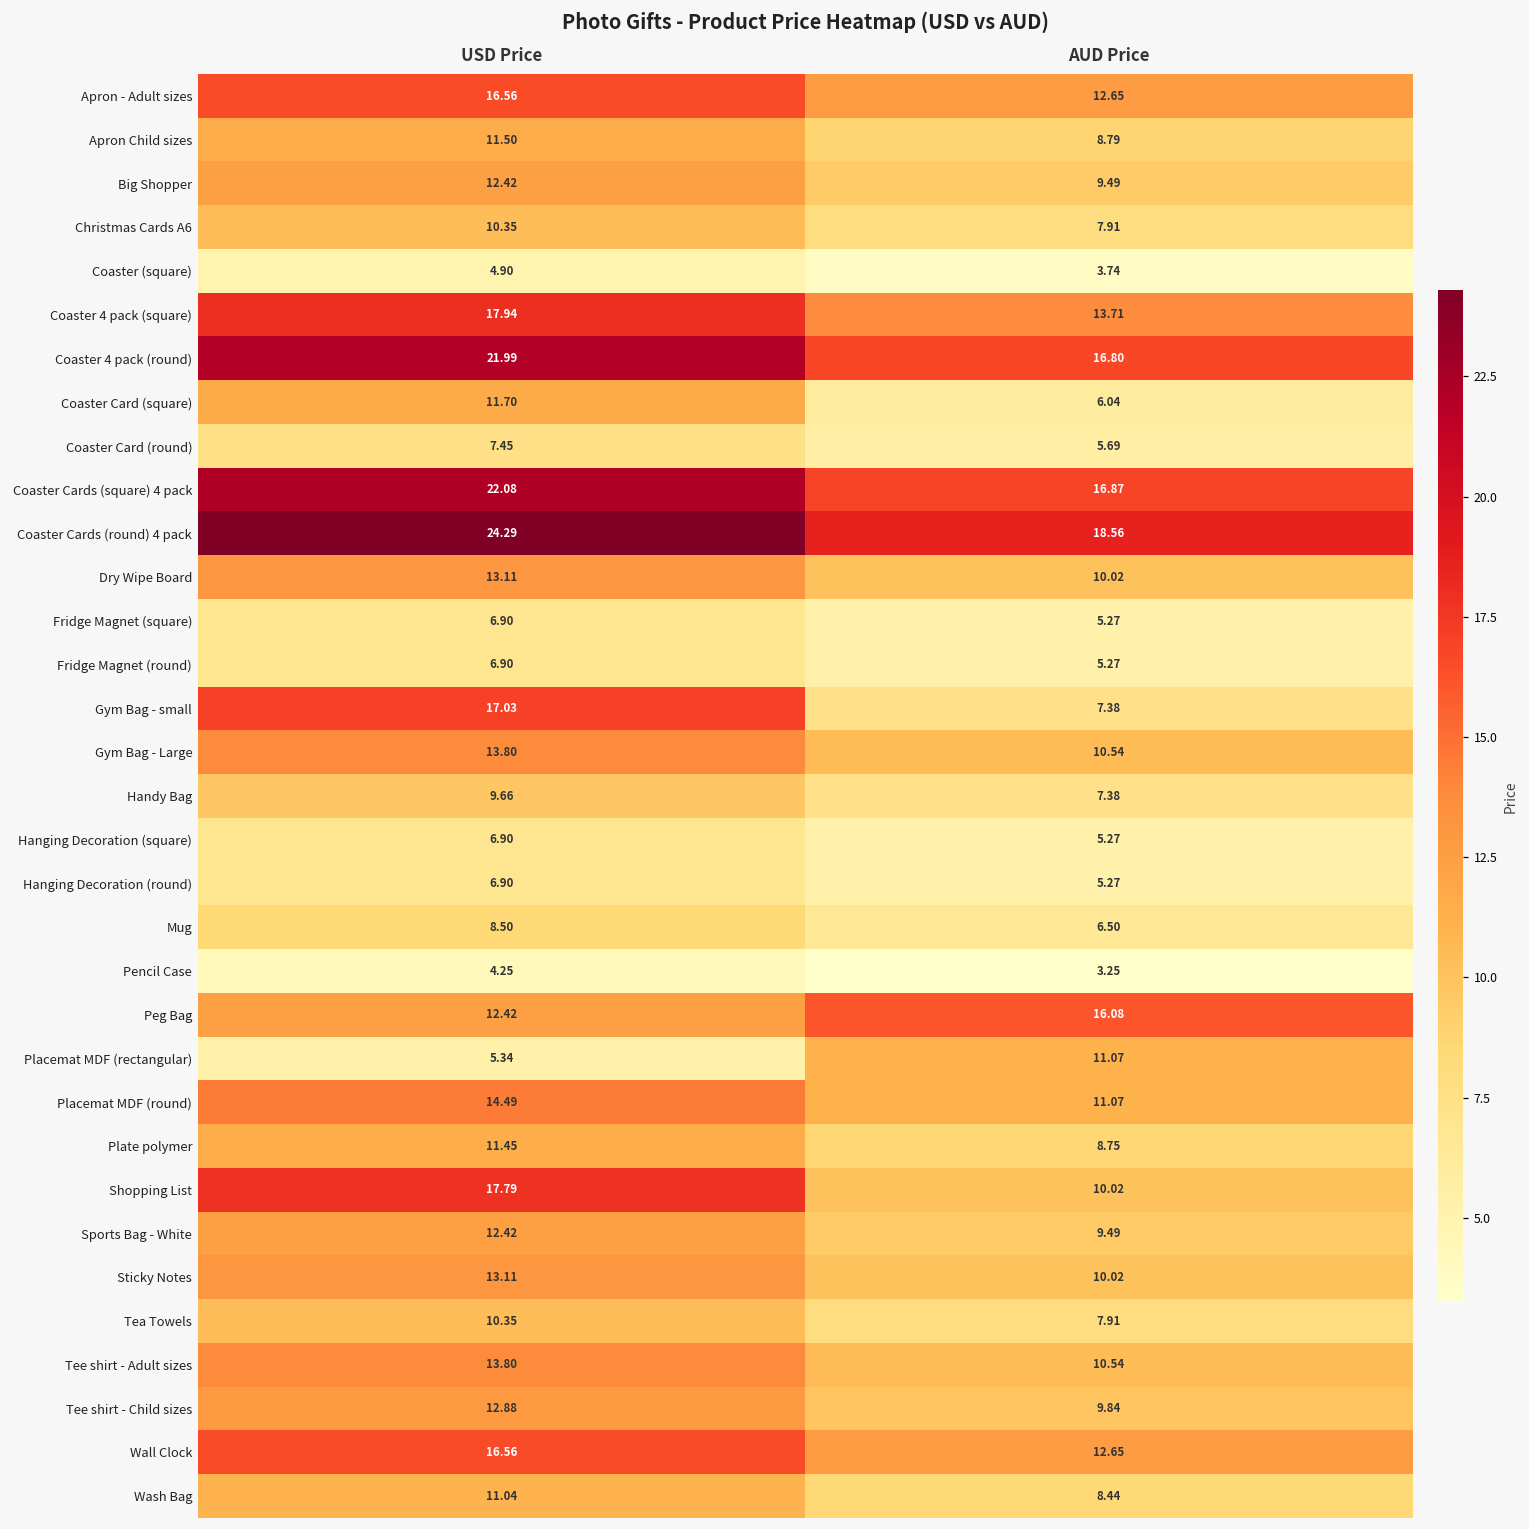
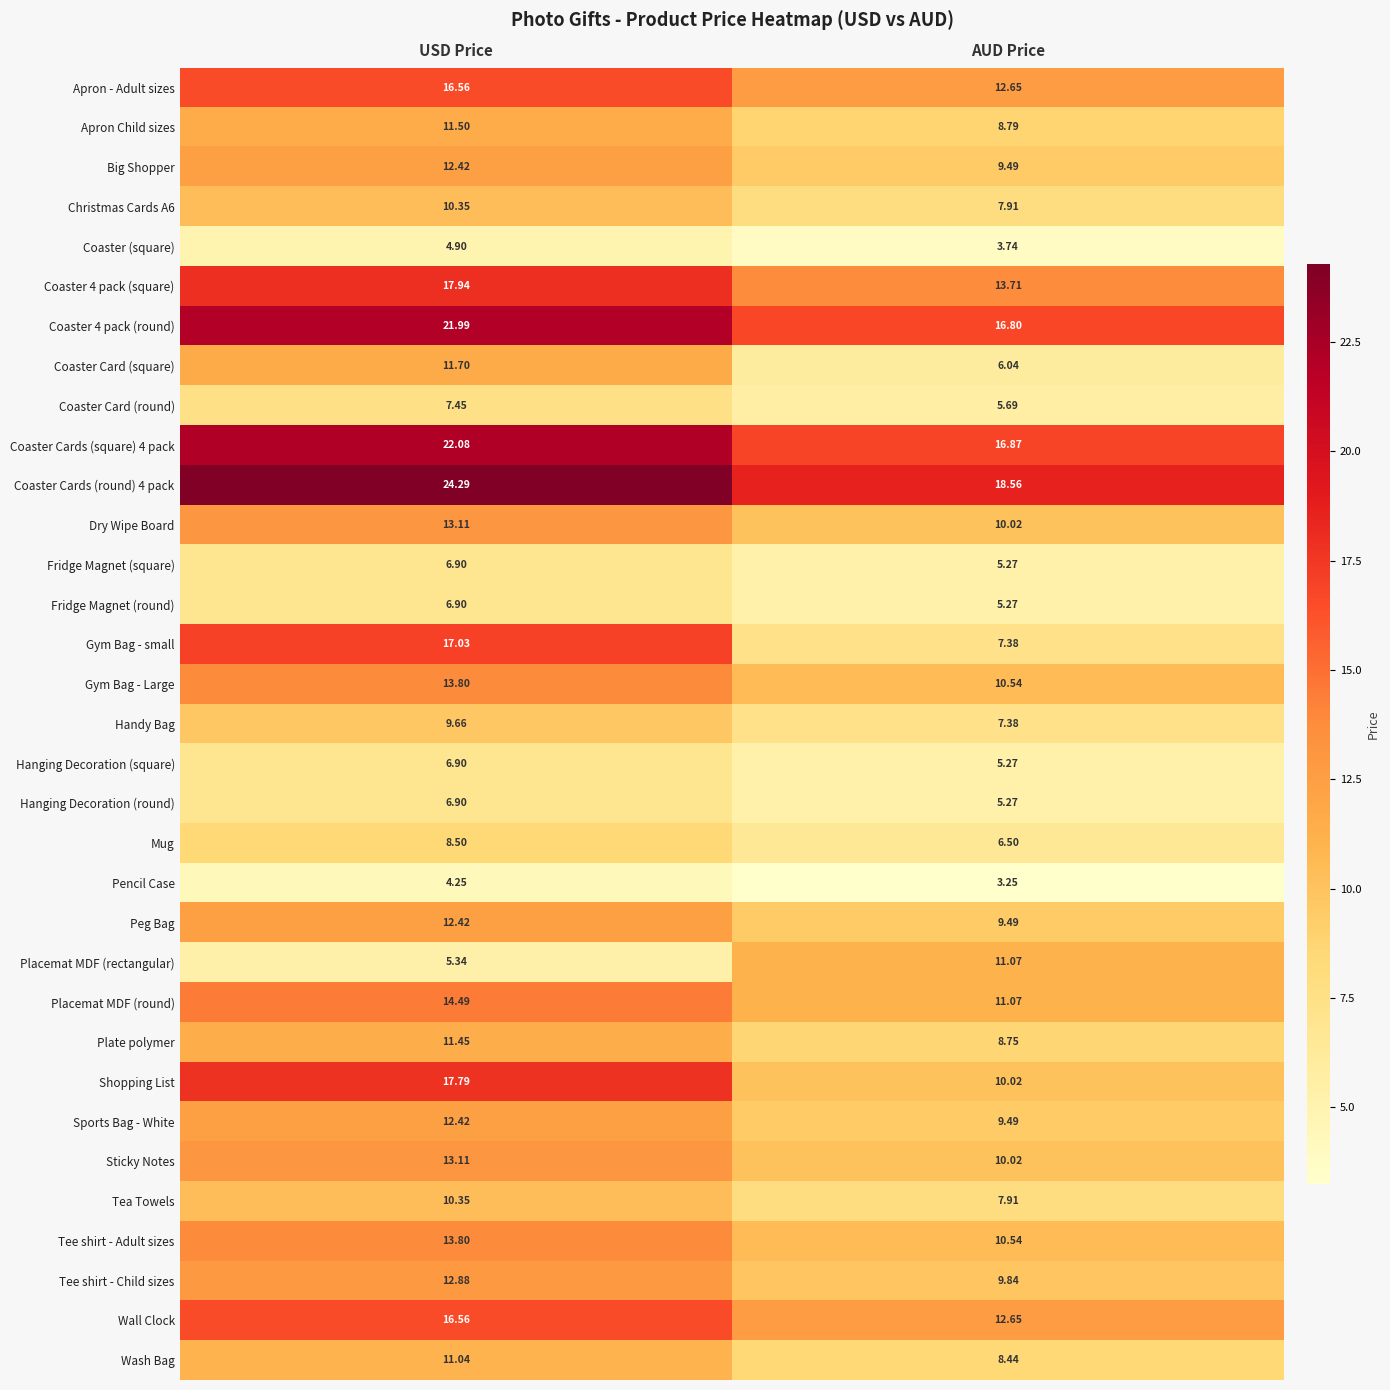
  {
    "Apron - Adult sizes": {
      "USD Price": 16.56,
      "AUD Price": 12.65
    },
    "Apron Child sizes": {
      "USD Price": 11.50,
      "AUD Price": 8.79
    },
    "Big Shopper": {
      "USD Price": 12.42,
      "AUD Price": 9.49
    },
    "Christmas Cards A6": {
      "USD Price": 10.35,
      "AUD Price": 7.91
    },
    "Coaster (square)": {
      "USD Price": 4.90,
      "AUD Price": 3.74
    },
    "Coaster 4 pack (square)": {
      "USD Price": 17.94,
      "AUD Price": 13.71
    },
    "Coaster 4 pack (round)": {
      "USD Price": 21.99,
      "AUD Price": 16.80
    },
    "Coaster Card (square)": {
      "USD Price": 11.70,
      "AUD Price": 6.04
    },
    "Coaster Card (round)": {
      "USD Price": 7.45,
      "AUD Price": 5.69
    },
    "Coaster Cards (square) 4 pack": {
      "USD Price": 22.08,
      "AUD Price": 16.87
    },
    "Coaster Cards (round) 4 pack": {
      "USD Price": 24.29,
      "AUD Price": 18.56
    },
    "Dry Wipe Board": {
      "USD Price": 13.11,
      "AUD Price": 10.02
    },
    "Fridge Magnet (square)": {
      "USD Price": 6.90,
      "AUD Price": 5.27
    },
    "Fridge Magnet (round)": {
      "USD Price": 6.90,
      "AUD Price": 5.27
    },
    "Gym Bag - small": {
      "USD Price": 17.03,
      "AUD Price": 7.38
    },
    "Gym Bag - Large": {
      "USD Price": 13.80,
      "AUD Price": 10.54
    },
    "Handy Bag": {
      "USD Price": 9.66,
      "AUD Price": 7.38
    },
    "Hanging Decoration (square)": {
      "USD Price": 6.90,
      "AUD Price": 5.27
    },
    "Hanging Decoration (round)": {
      "USD Price": 6.90,
      "AUD Price": 5.27
    },
    "Mug": {
      "USD Price": 8.50,
      "AUD Price": 6.50
    },
    "Pencil Case": {
      "USD Price": 4.25,
      "AUD Price": 3.25
    },
    "Peg Bag": {
      "USD Price": 12.42,
-     "AUD Price": 16.08
+     "AUD Price": 9.49
    },
    "Placemat MDF (rectangular)": {
      "USD Price": 5.34,
      "AUD Price": 11.07
    },
    "Placemat MDF (round)": {
      "USD Price": 14.49,
      "AUD Price": 11.07
    },
    "Plate polymer": {
      "USD Price": 11.45,
      "AUD Price": 8.75
    },
    "Shopping List": {
      "USD Price": 17.79,
      "AUD Price": 10.02
    },
    "Sports Bag - White": {
      "USD Price": 12.42,
      "AUD Price": 9.49
    },
    "Sticky Notes": {
      "USD Price": 13.11,
      "AUD Price": 10.02
    },
    "Tea Towels": {
      "USD Price": 10.35,
      "AUD Price": 7.91
    },
    "Tee shirt - Adult sizes": {
      "USD Price": 13.80,
      "AUD Price": 10.54
    },
    "Tee shirt - Child sizes": {
      "USD Price": 12.88,
      "AUD Price": 9.84
    },
    "Wall Clock": {
      "USD Price": 16.56,
      "AUD Price": 12.65
    },
    "Wash Bag": {
      "USD Price": 11.04,
      "AUD Price": 8.44
    }
  }
